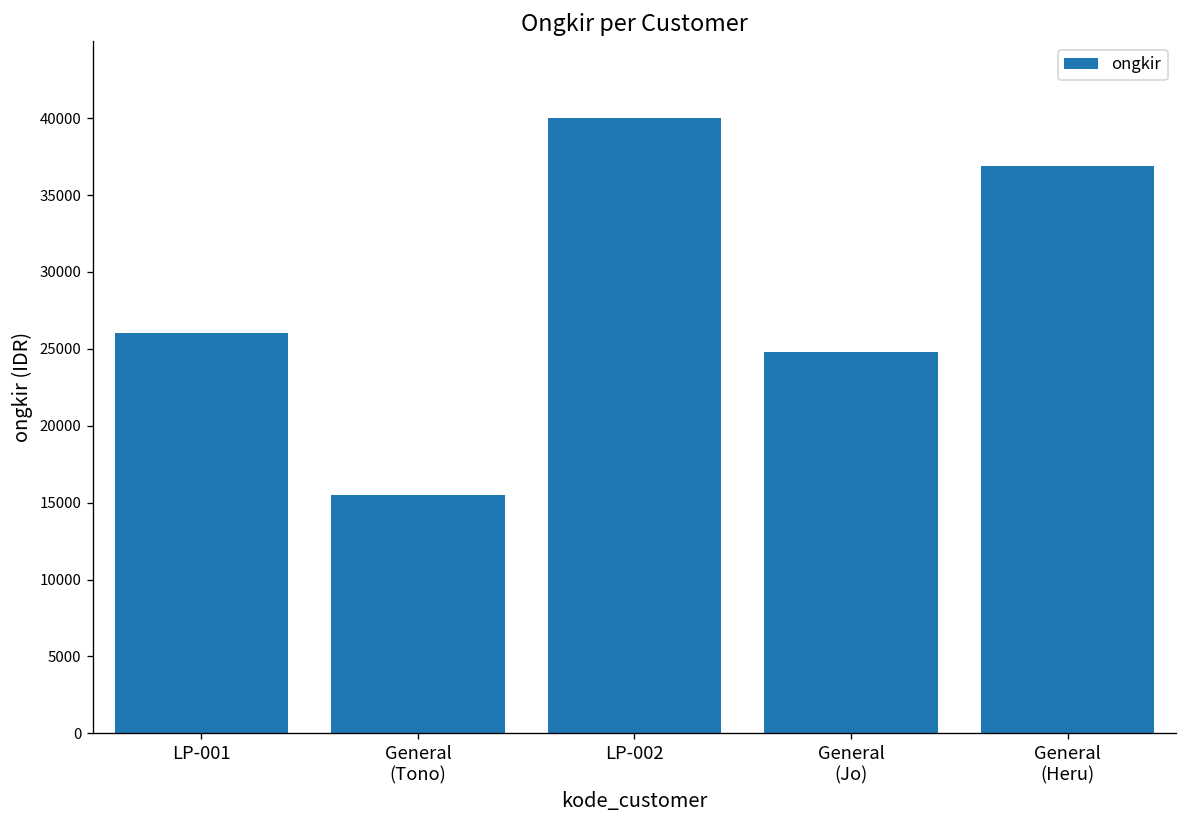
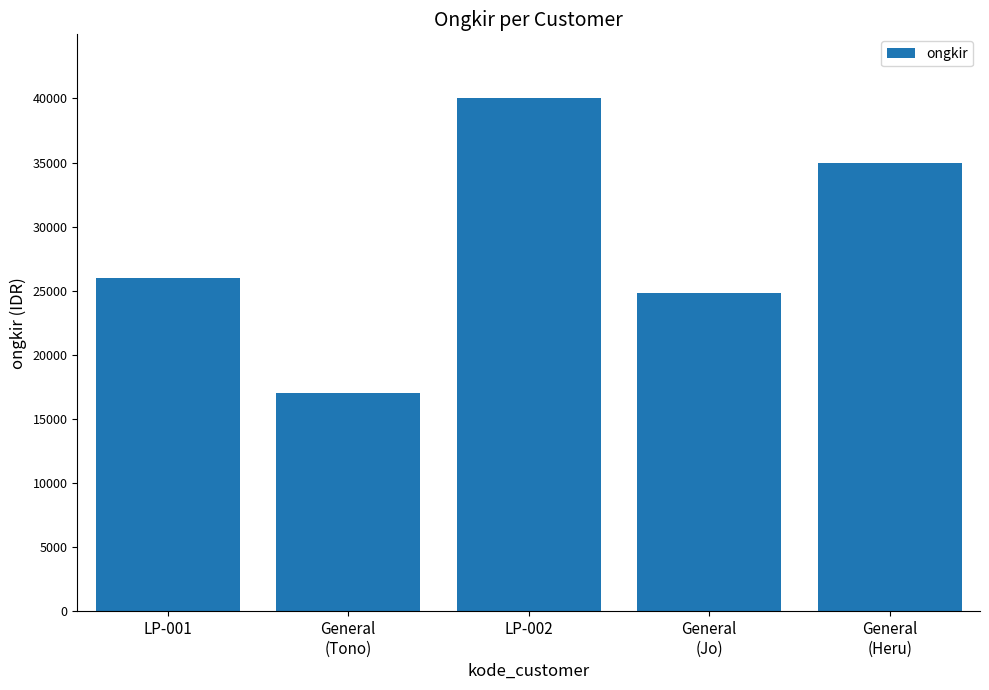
  {
    "LP-001": 26000,
-   "General (Tono)": 15500,
+   "General (Tono)": 17000,
    "LP-002": 40000,
    "General (Jo)": 24800,
-   "General (Heru)": 36900
+   "General (Heru)": 35000
  }
